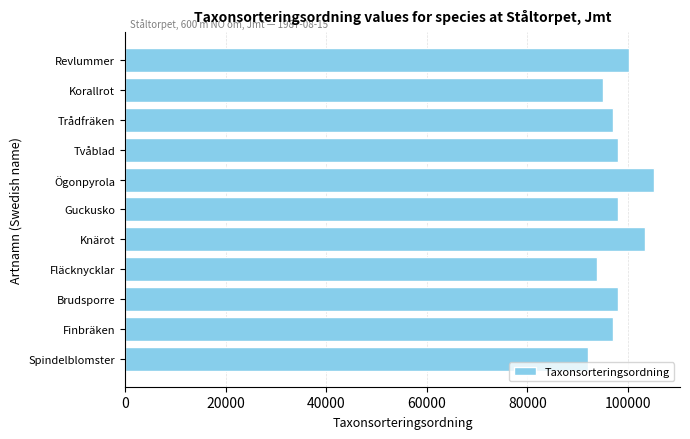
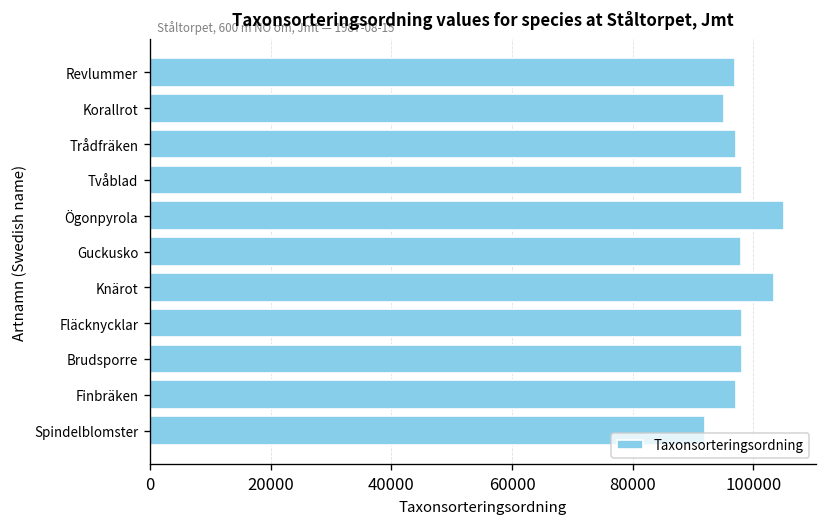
  {
-   "Revlummer": 100000,
+   "Revlummer": 97000,
    "Korallrot": 95000,
    "Trådfräken": 97000,
    "Tvåblad": 98000,
    "Ögonpyrola": 105000,
    "Guckusko": 98000,
    "Knärot": 103000,
-   "Fläcknycklar": 94000,
+   "Fläcknycklar": 98000,
    "Brudsporre": 98000,
    "Finbräken": 97000,
    "Spindelblomster": 92000
  }
